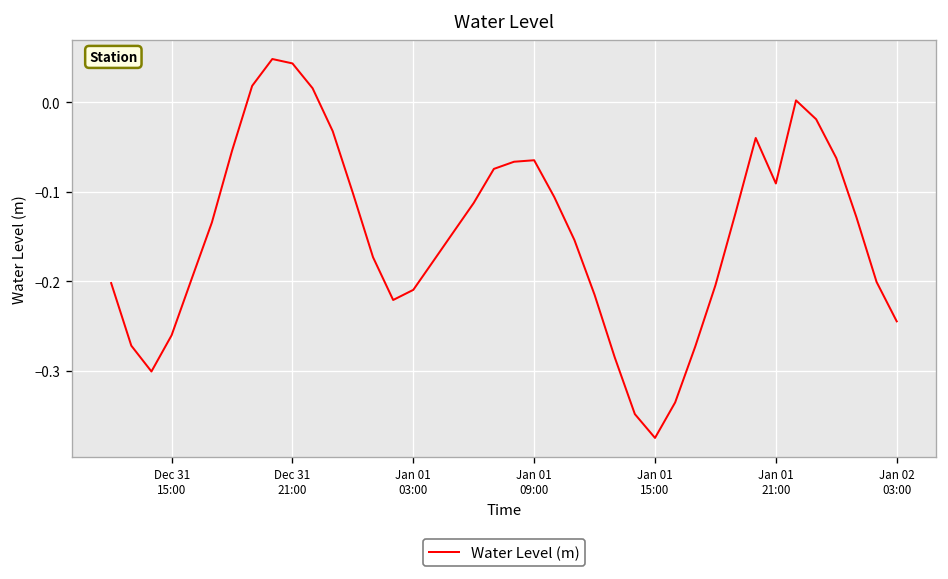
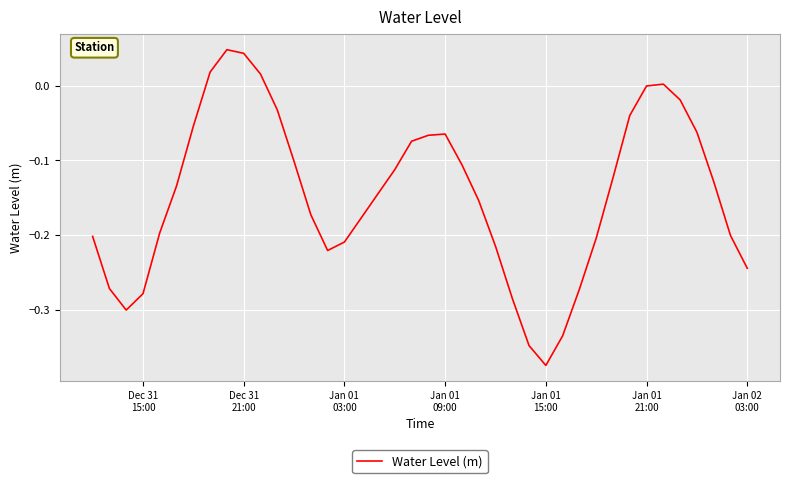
  {
-   "Dec 31 15:00": -0.26,
+   "Dec 31 15:00": -0.28,
    "Dec 31 21:00": 0.04,
    "Jan 01 03:00": -0.21,
    "Jan 01 09:00": -0.06,
    "Jan 01 15:00": -0.37,
-   "Jan 01 21:00": -0.09,
+   "Jan 01 21:00": 0.00,
    "Jan 02 03:00": -0.24
  }
